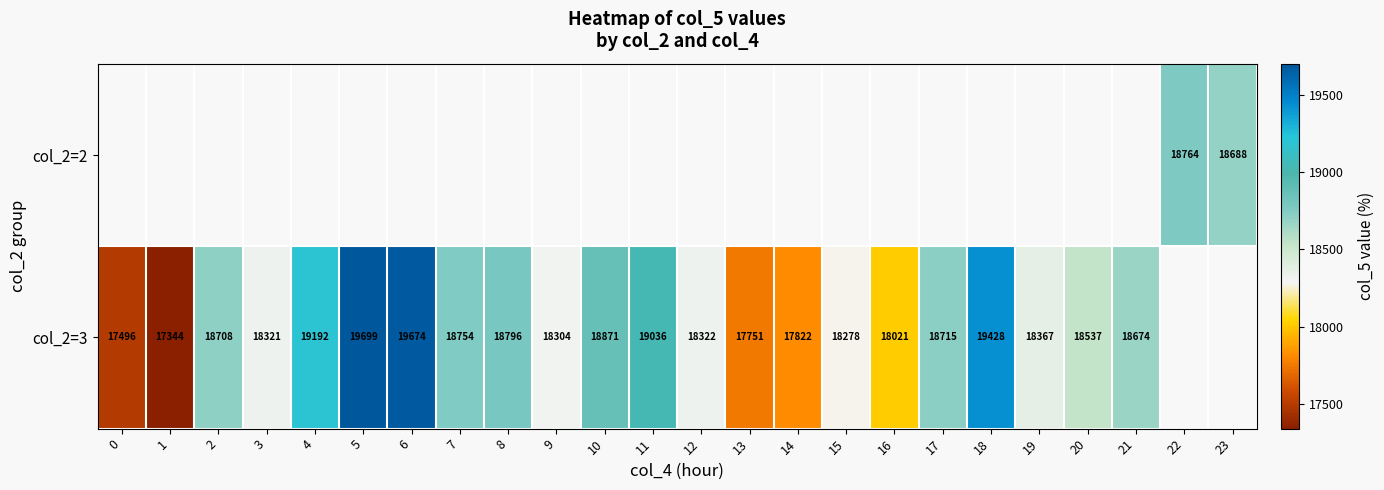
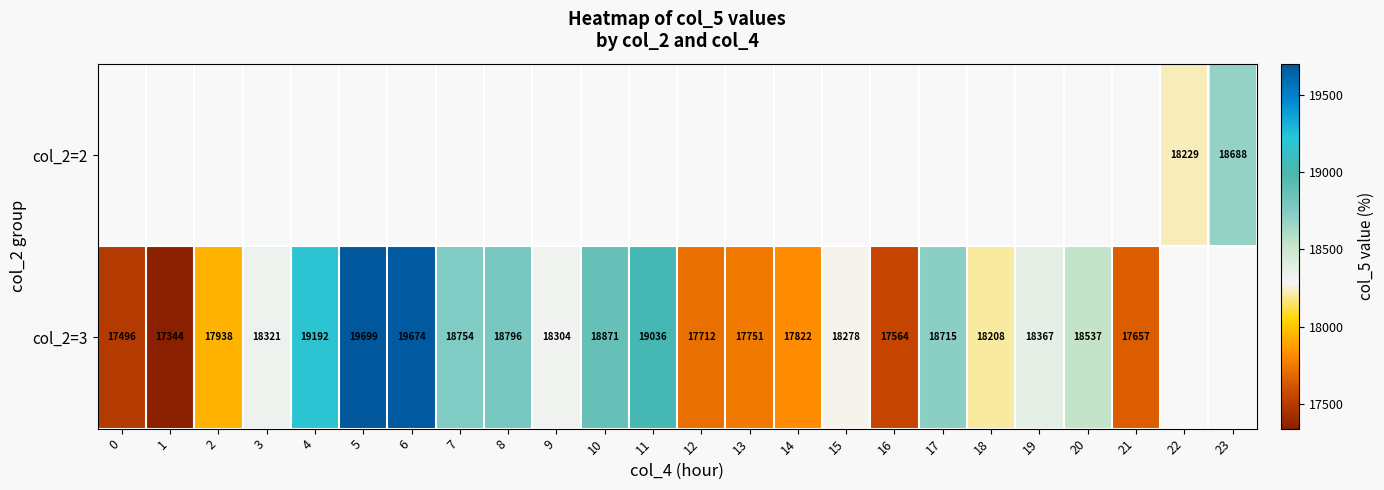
  {
    "col_2=2": {
-     "22": 18764,
+     "22": 18229,
      "23": 18688
    },
    "col_2=3": {
      "0": 17496,
      "1": 17344,
-     "2": 18708,
+     "2": 17938,
      "3": 18321,
      "4": 19192,
      "5": 19699,
      "6": 19674,
      "7": 18754,
      "8": 18796,
      "9": 18304,
      "10": 18871,
      "11": 19036,
-     "12": 18322,
+     "12": 17712,
      "13": 17751,
      "14": 17822,
      "15": 18278,
-     "16": 18021,
+     "16": 17564,
      "17": 18715,
-     "18": 19428,
+     "18": 18208,
      "19": 18367,
      "20": 18537,
-     "21": 18674
+     "21": 17657
    }
  }
